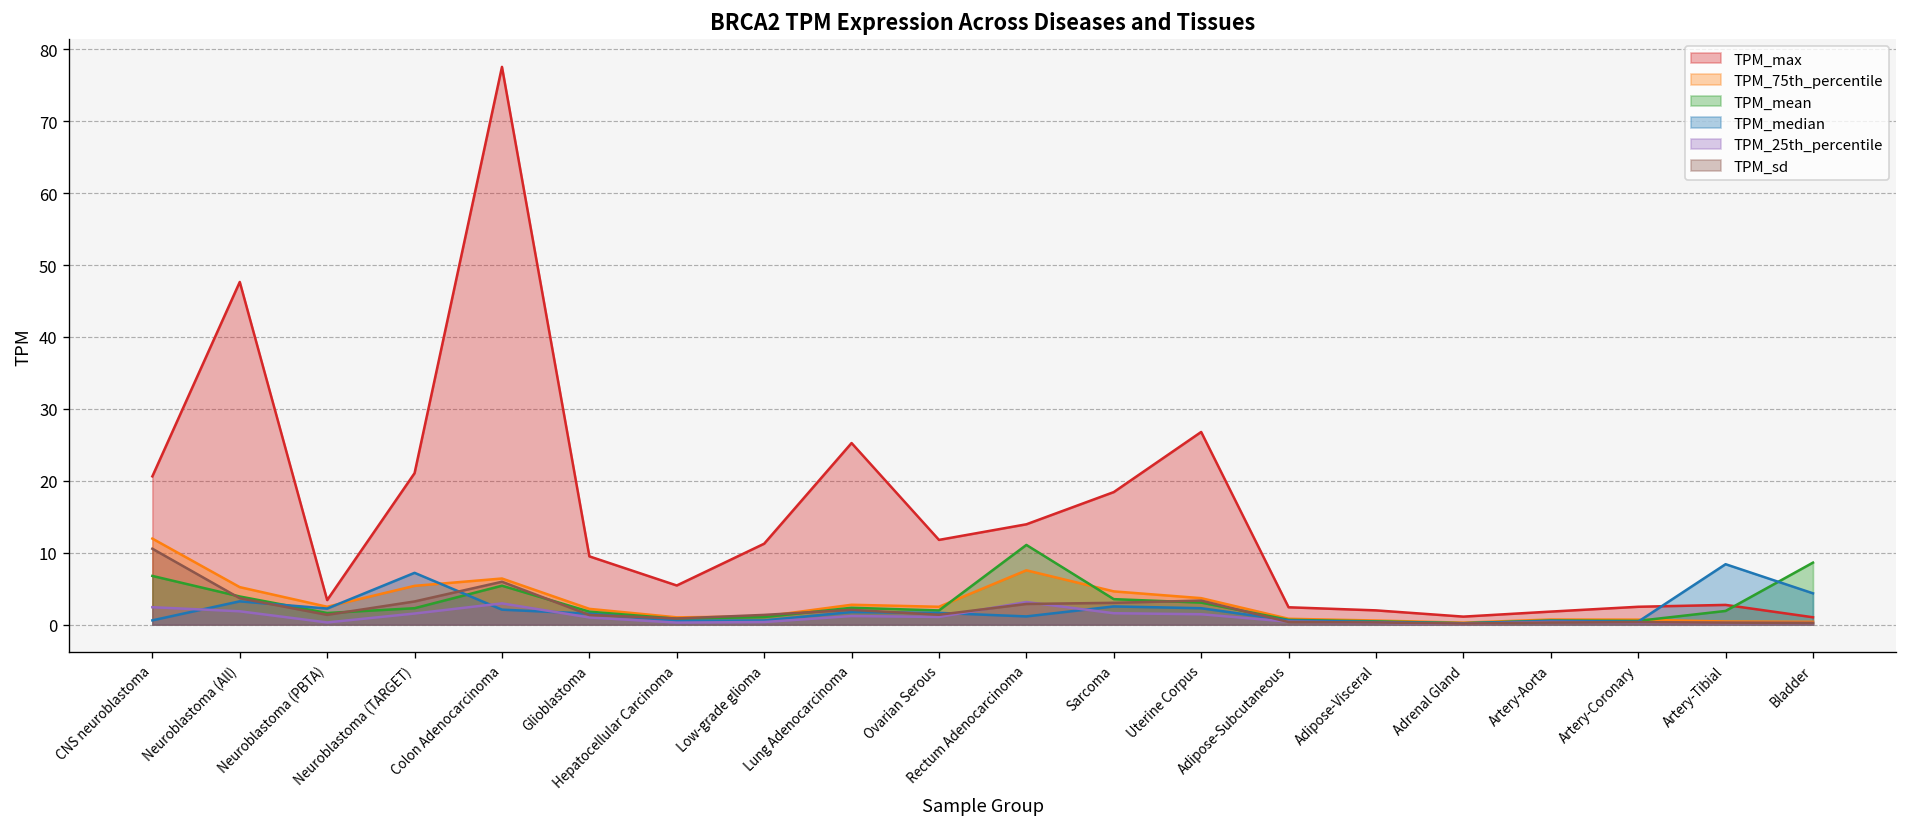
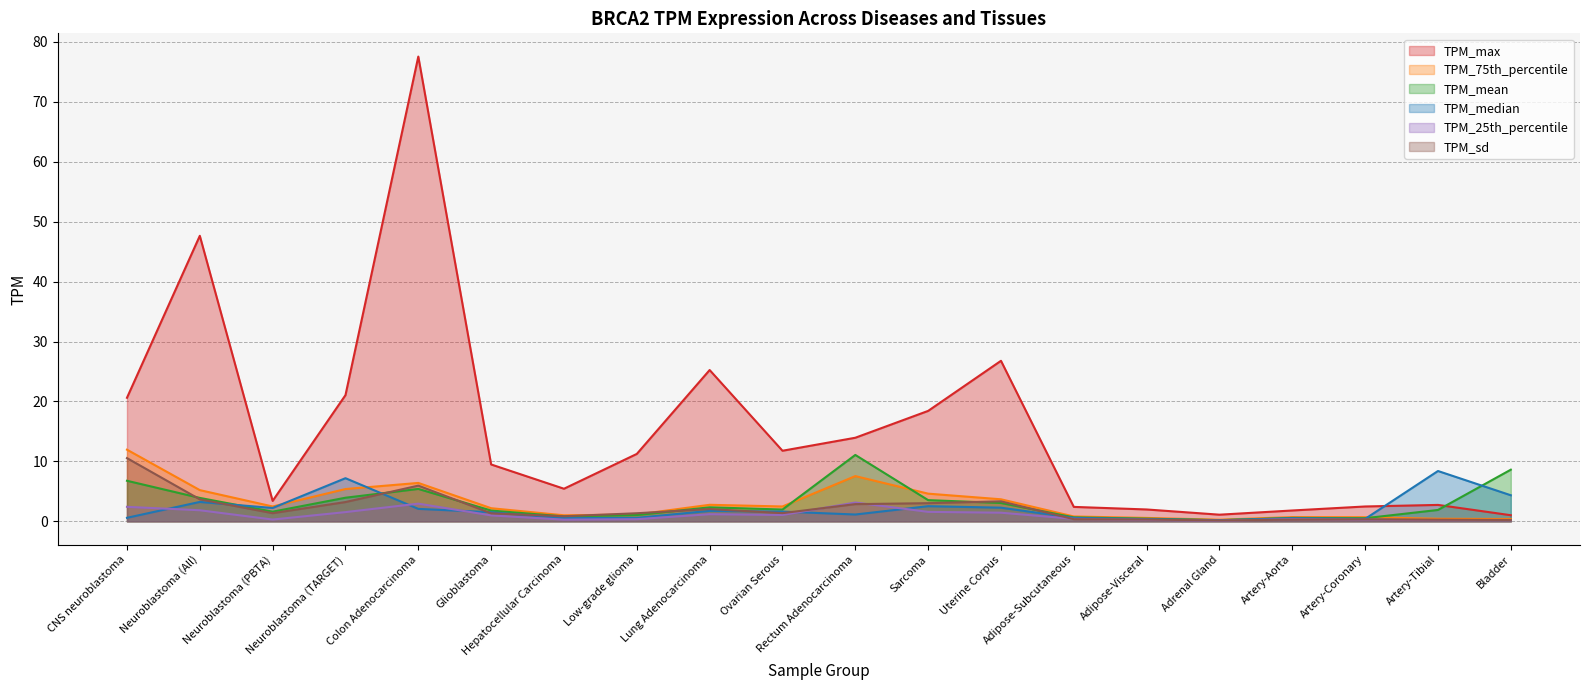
  {
    "TPM_mean": {
      "CNS neuroblastoma": 7,
-     "Neuroblastoma (TARGET)": 2,
+     "Neuroblastoma (TARGET)": 4,
      "Colon Adenocarcinoma": 5,
      "Rectum Adenocarcinoma": 11,
      "Sarcoma": 4,
      "Artery-Tibial": 2,
      "Bladder": 9
    },
    "TPM_median": {
      "CNS neuroblastoma": 1,
      "Neuroblastoma (All)": 3,
      "Neuroblastoma (TARGET)": 7,
      "Colon Adenocarcinoma": 2,
      "Rectum Adenocarcinoma": 1,
      "Sarcoma": 3,
      "Uterine Corpus": 2,
      "Artery-Tibial": 8,
      "Bladder": 4
    }
  }
